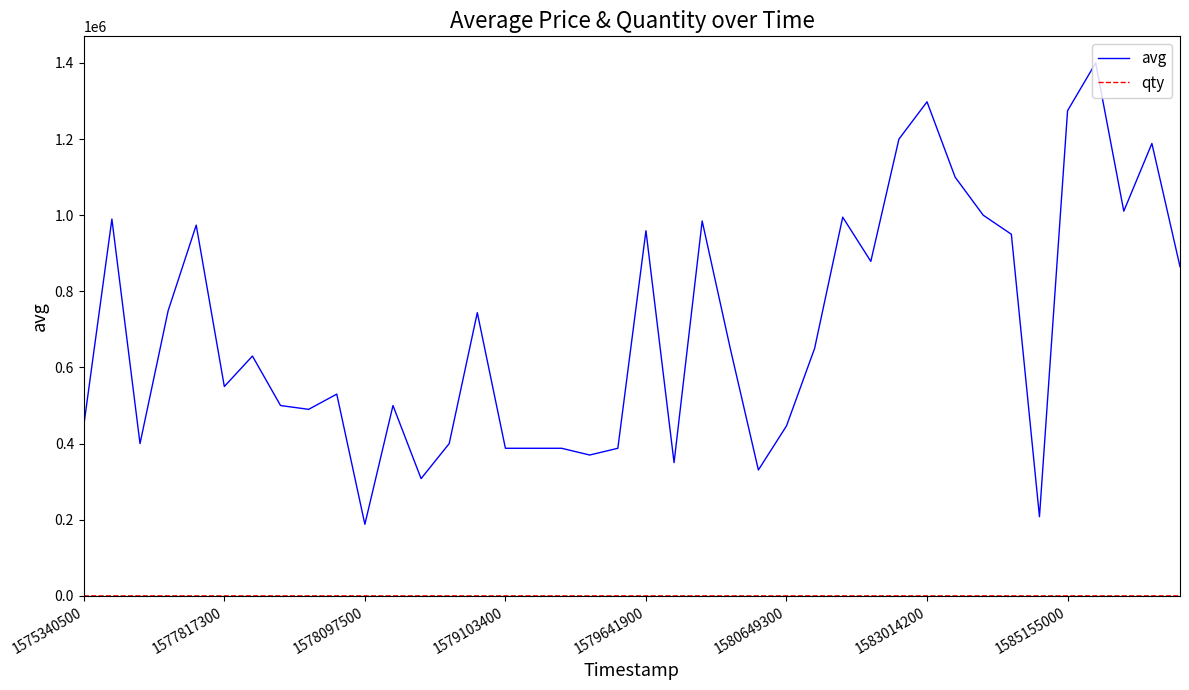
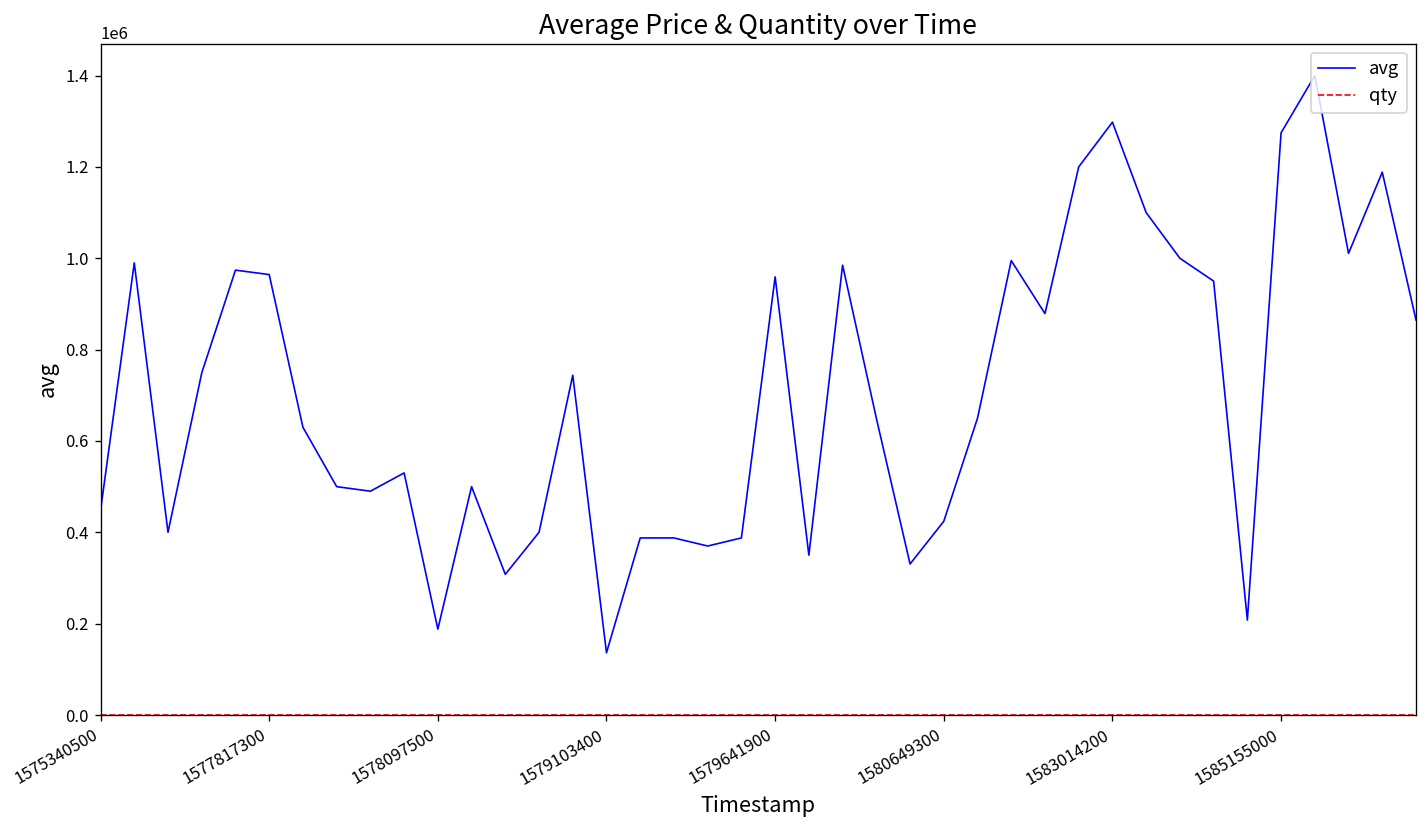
  {
    "avg": {
      "1575340500": 450000,
-     "1577817300": 550000,
+     "1577817300": 960000,
      "1578097500": 190000,
-     "1579103400": 390000,
+     "1579103400": 140000,
      "1579641900": 960000,
-     "1580649300": 450000,
+     "1580649300": 420000,
      "1583014200": 1300000,
      "1585155000": 1270000
    },
    "qty": {
      "1575340500": 0,
      "1577817300": 0,
      "1578097500": 0,
      "1579103400": 0,
      "1579641900": 0,
      "1580649300": 0,
      "1583014200": 0,
      "1585155000": 0
    }
  }
